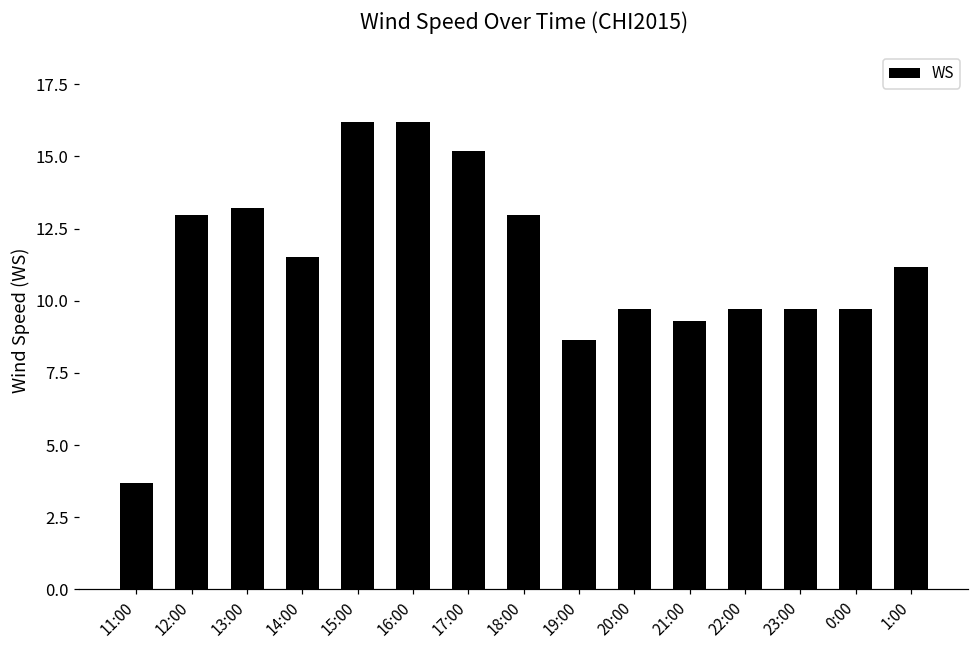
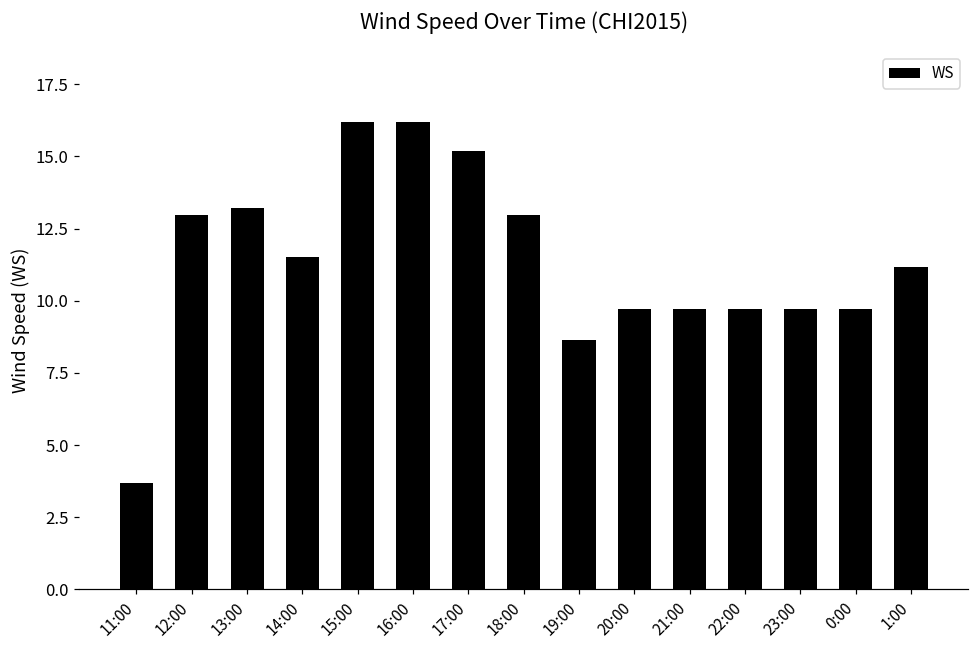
  {
    "11:00": 3.7,
    "12:00": 13.0,
    "13:00": 13.2,
    "14:00": 11.5,
    "15:00": 16.2,
    "16:00": 16.2,
    "17:00": 15.2,
    "18:00": 13.0,
    "19:00": 8.7,
    "20:00": 9.7,
-   "21:00": 9.3,
+   "21:00": 9.7,
    "22:00": 9.7,
    "23:00": 9.7,
    "0:00": 9.7,
    "1:00": 11.2
  }
